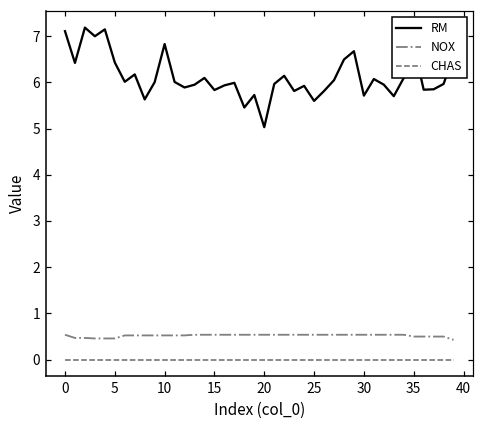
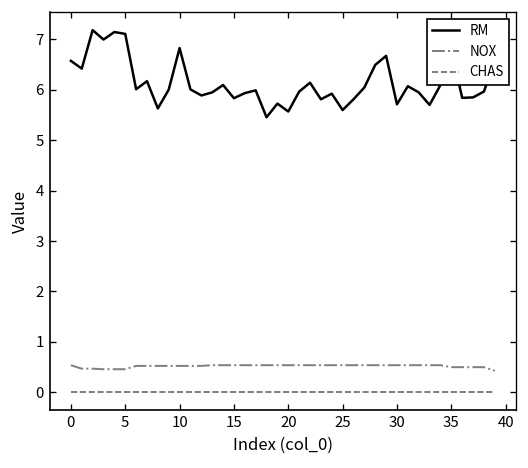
  {
    "RM": {
-     "0": 7.1,
-     "5": 6.4,
+     "0": 6.6,
+     "5": 7.1,
      "10": 6.8,
      "15": 5.8,
-     "20": 5.0,
+     "20": 5.6,
      "25": 5.6,
      "30": 5.7
    }
  }
